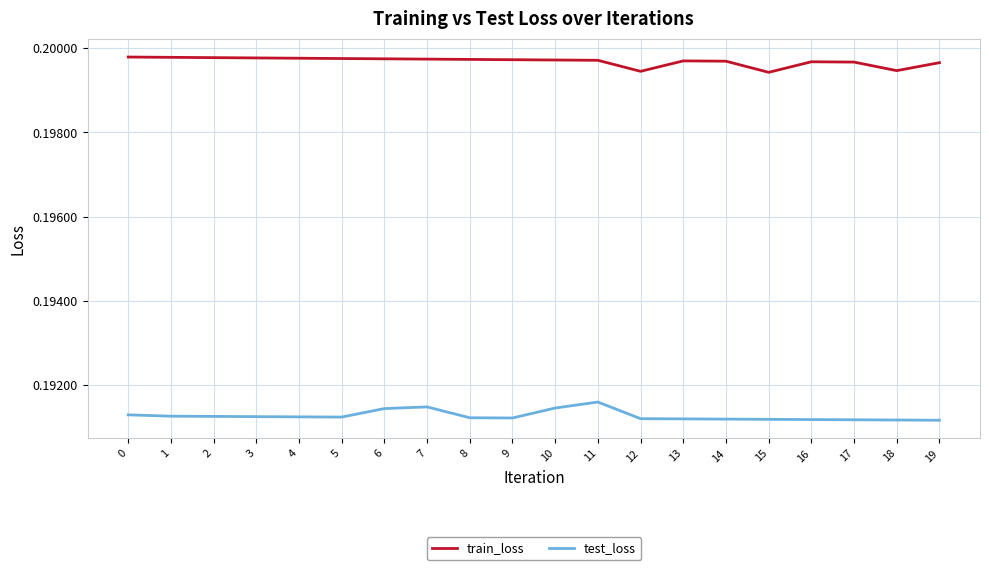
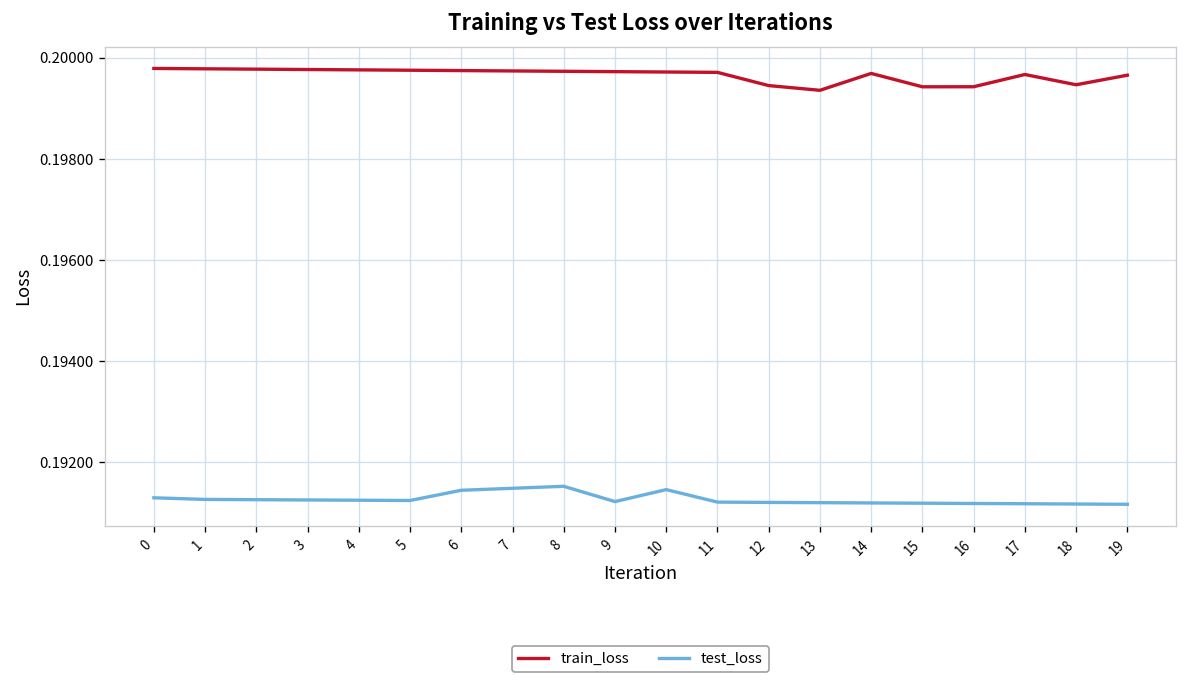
  {
    "train_loss": {
      "0": 0.1998,
      "1": 0.1998,
      "2": 0.1998,
      "3": 0.1998,
      "4": 0.1998,
      "5": 0.1998,
      "6": 0.1997,
      "7": 0.1997,
      "8": 0.1997,
      "9": 0.1997,
      "10": 0.1997,
      "11": 0.1997,
      "12": 0.1995,
-     "13": 0.1997,
+     "13": 0.1994,
      "14": 0.1997,
      "15": 0.1994,
-     "16": 0.1997,
+     "16": 0.1994,
      "17": 0.1997,
      "18": 0.1995,
      "19": 0.1997
    },
    "test_loss": {
      "0": 0.1913,
      "1": 0.1913,
      "2": 0.1913,
      "3": 0.1913,
      "4": 0.1913,
      "5": 0.1912,
      "6": 0.1914,
      "7": 0.1915,
-     "8": 0.1912,
+     "8": 0.1915,
      "9": 0.1912,
      "10": 0.1915,
-     "11": 0.1916,
+     "11": 0.1912,
      "12": 0.1912,
      "13": 0.1912,
      "14": 0.1912,
      "15": 0.1912,
      "16": 0.1912,
      "17": 0.1912,
      "18": 0.1912,
      "19": 0.1912
    }
  }
